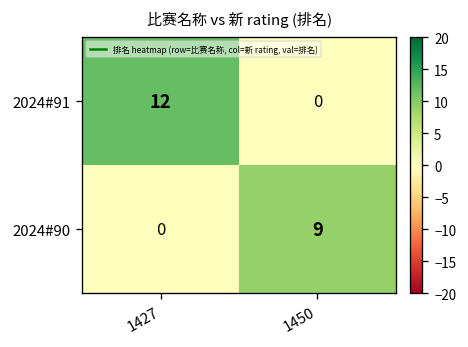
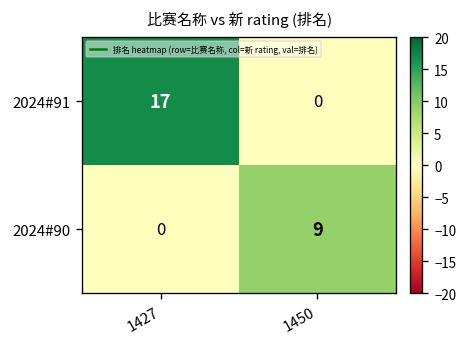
  {
    "2024#91": {
-     "1427": 12,
+     "1427": 17,
      "1450": 0
    },
    "2024#90": {
      "1427": 0,
      "1450": 9
    }
  }
